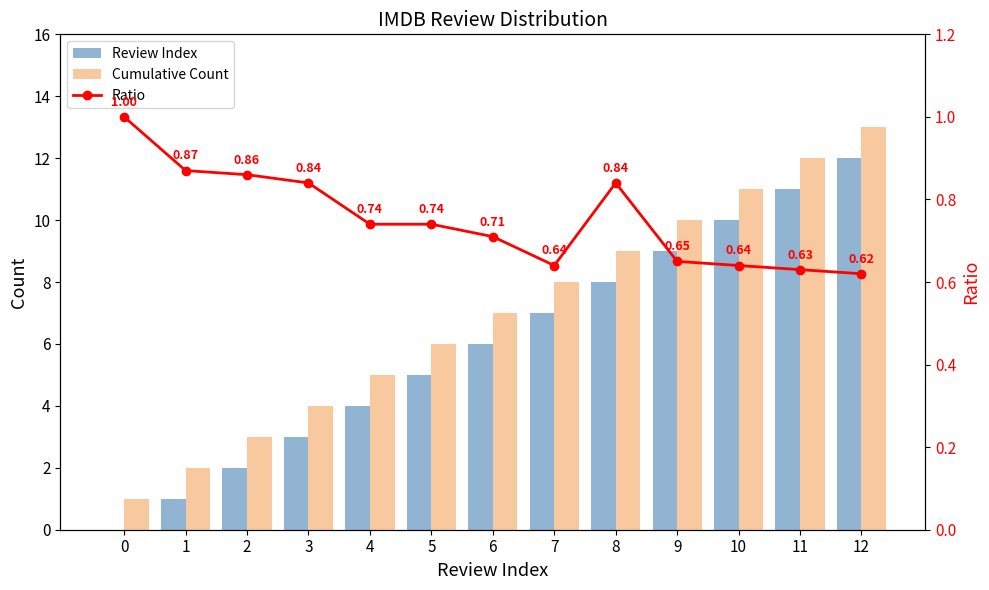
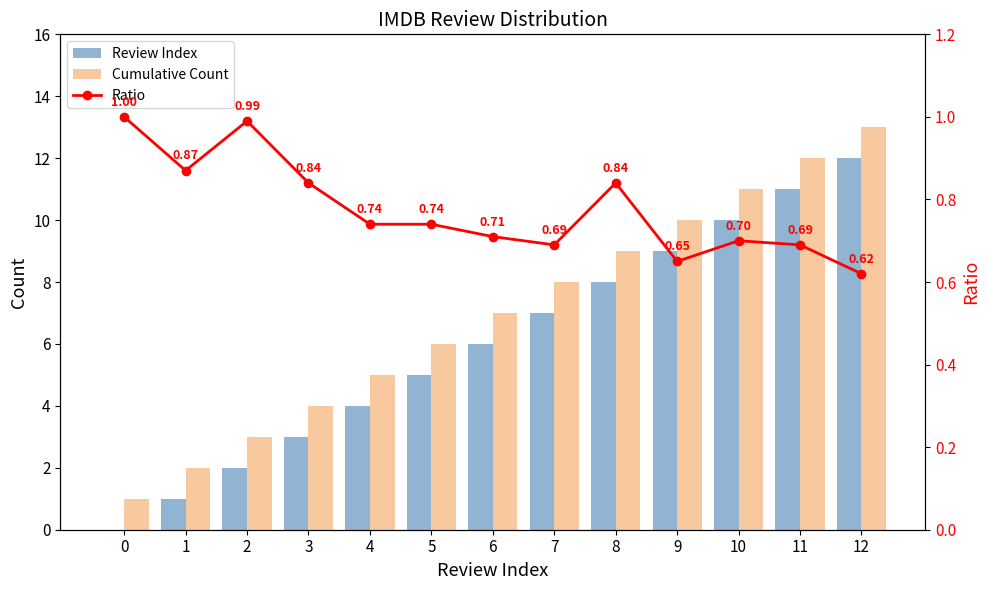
  {
    "Ratio": {
      "1": 0.87,
-     "2": 0.86,
+     "2": 0.99,
      "3": 0.84,
      "4": 0.74,
      "5": 0.74,
      "6": 0.71,
-     "7": 0.64,
+     "7": 0.69,
      "8": 0.84,
      "9": 0.65,
-     "10": 0.64,
-     "11": 0.63,
+     "10": 0.70,
+     "11": 0.69,
      "12": 0.62
    }
  }
